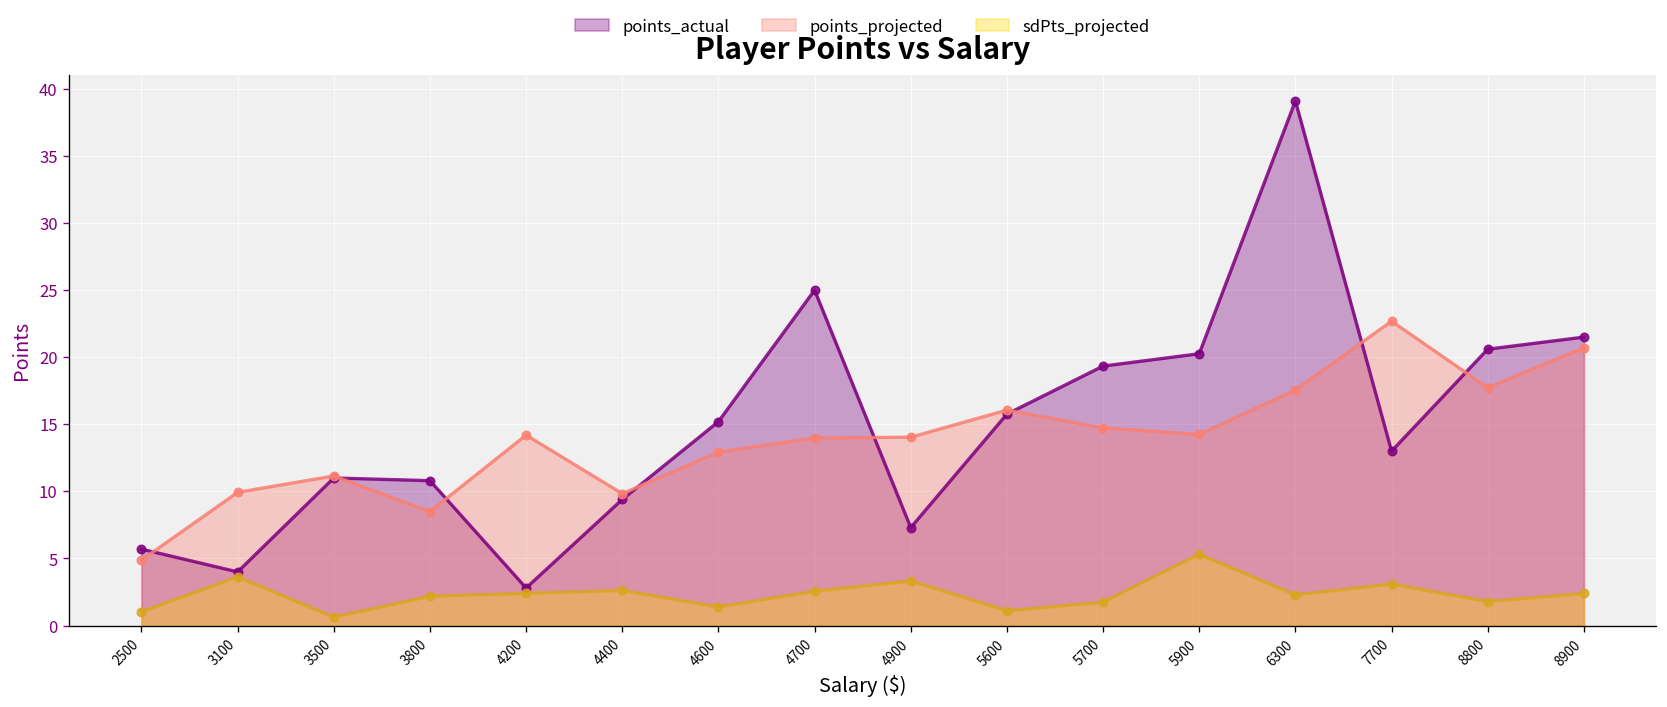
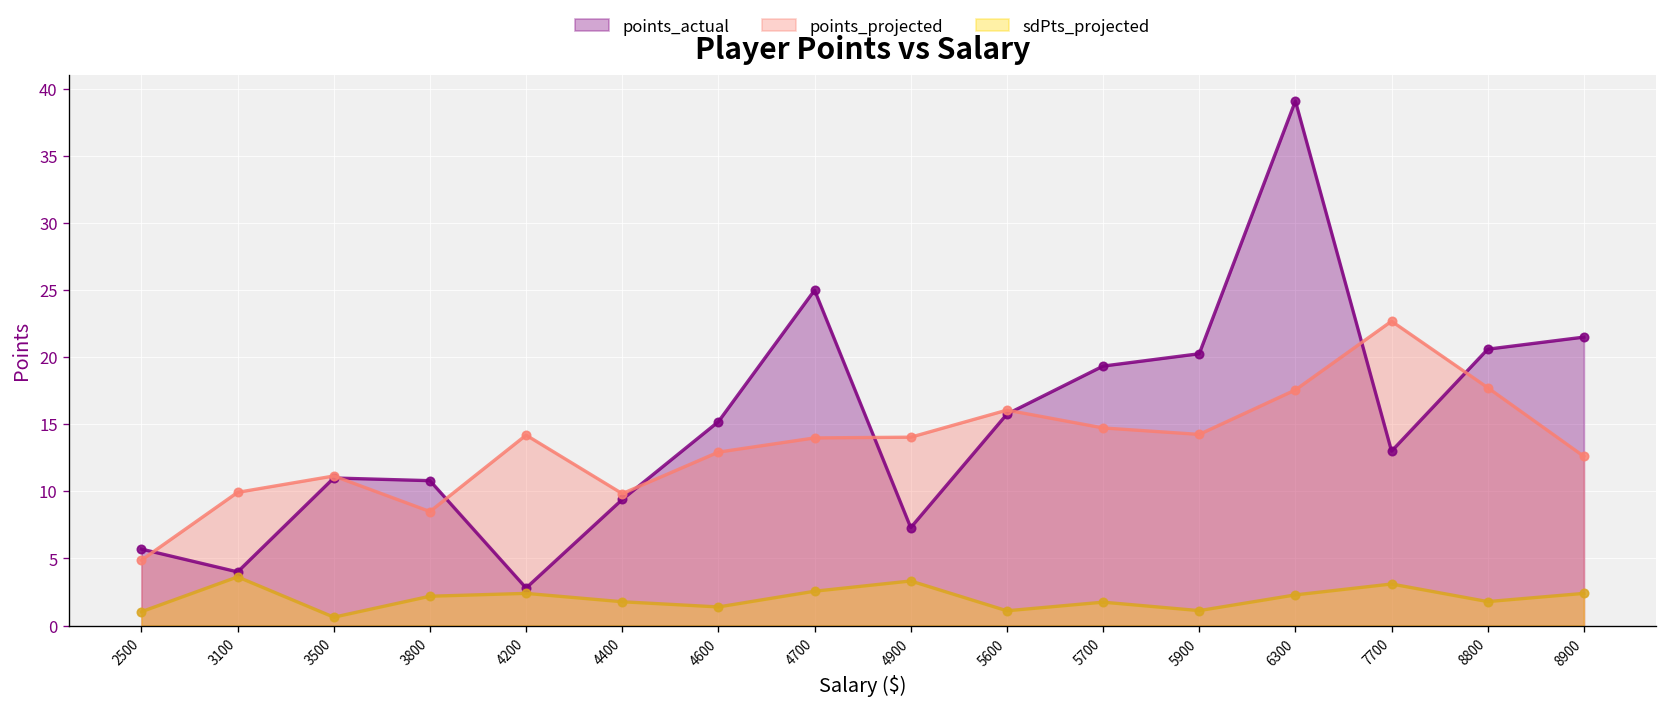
  {
    "points_actual": {
      "2500": 5.7,
      "3100": 4.0,
      "3800": 10.8,
      "4200": 2.8,
      "4400": 9.4,
      "4600": 15.2,
      "4700": 25.0,
      "4900": 7.3,
      "5600": 15.8,
      "5700": 19.3,
      "5900": 20.3,
      "6300": 39.1,
      "7700": 13.0,
      "8800": 20.6,
      "8900": 21.5
    },
    "points_projected": {
      "2500": 4.9,
      "3100": 9.9,
      "3800": 8.5,
      "4200": 14.2,
      "4400": 9.8,
      "4600": 12.9,
      "4700": 14.0,
      "4900": 14.0,
      "5600": 16.1,
      "5700": 14.7,
      "5900": 14.2,
      "6300": 17.6,
      "7700": 22.7,
      "8800": 17.7,
-     "8900": 20.7
+     "8900": 12.6
    },
    "sdPts_projected": {
      "2500": 1.0,
      "3100": 3.6,
      "3500": 0.6,
      "3800": 2.2,
      "4200": 2.4,
-     "4400": 2.6,
+     "4400": 1.8,
      "4600": 1.4,
      "4700": 2.6,
      "4900": 3.3,
      "5600": 1.1,
      "5700": 1.7,
-     "5900": 5.3,
+     "5900": 1.1,
      "6300": 2.3,
      "7700": 3.1,
      "8800": 1.8,
      "8900": 2.4
    }
  }
